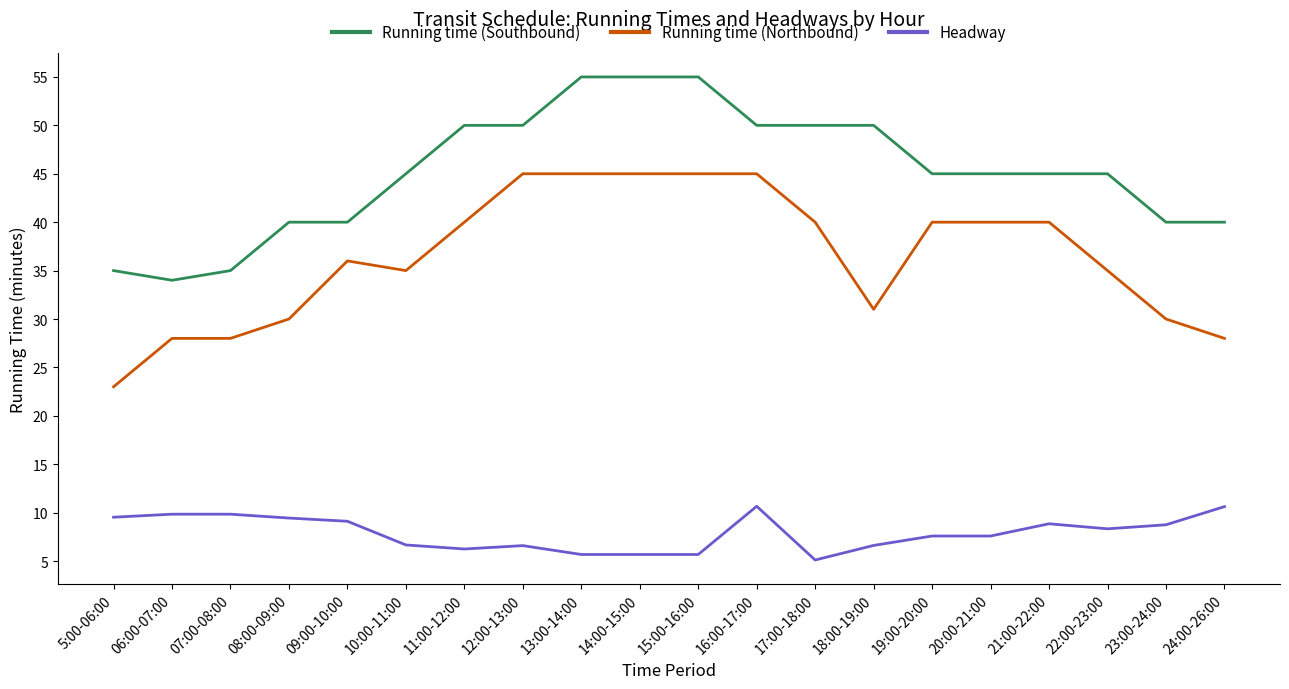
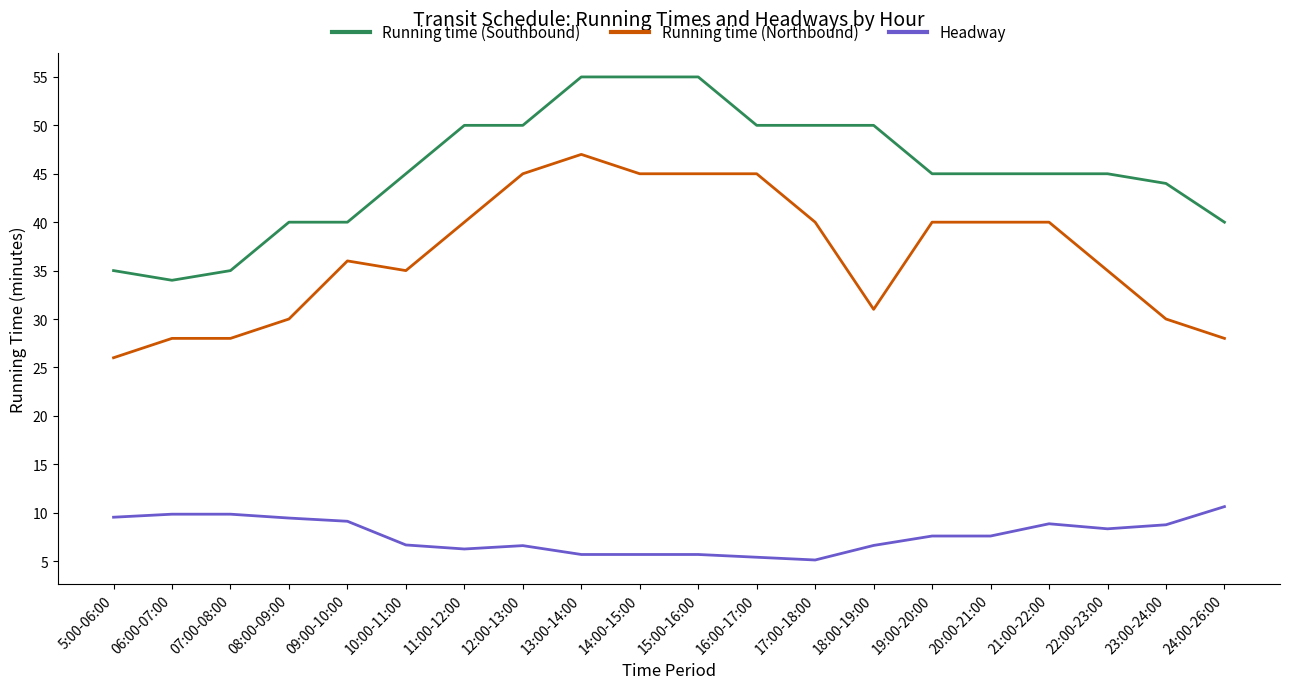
  {
    "Running time (Southbound)": {
      "5:00-06:00": 35,
      "06:00-07:00": 34,
      "07:00-08:00": 35,
      "08:00-09:00": 40,
      "09:00-10:00": 40,
      "10:00-11:00": 45,
      "11:00-12:00": 50,
      "12:00-13:00": 50,
      "13:00-14:00": 55,
      "14:00-15:00": 55,
      "15:00-16:00": 55,
      "16:00-17:00": 50,
      "17:00-18:00": 50,
      "18:00-19:00": 50,
      "19:00-20:00": 45,
      "20:00-21:00": 45,
      "21:00-22:00": 45,
      "22:00-23:00": 45,
-     "23:00-24:00": 40,
+     "23:00-24:00": 44,
      "24:00-26:00": 40
    },
    "Running time (Northbound)": {
-     "5:00-06:00": 23,
+     "5:00-06:00": 26,
      "06:00-07:00": 28,
      "07:00-08:00": 28,
      "08:00-09:00": 30,
      "09:00-10:00": 36,
      "10:00-11:00": 35,
      "11:00-12:00": 40,
      "12:00-13:00": 45,
-     "13:00-14:00": 45,
+     "13:00-14:00": 47,
      "14:00-15:00": 45,
      "15:00-16:00": 45,
      "16:00-17:00": 45,
      "17:00-18:00": 40,
      "18:00-19:00": 31,
      "19:00-20:00": 40,
      "20:00-21:00": 40,
      "21:00-22:00": 40,
      "22:00-23:00": 35,
      "23:00-24:00": 30,
      "24:00-26:00": 28
    },
    "Headway": {
      "5:00-06:00": 10,
      "06:00-07:00": 10,
      "07:00-08:00": 10,
      "08:00-09:00": 9,
      "09:00-10:00": 9,
      "10:00-11:00": 7,
      "11:00-12:00": 6,
      "12:00-13:00": 7,
      "13:00-14:00": 6,
      "14:00-15:00": 6,
      "15:00-16:00": 6,
-     "16:00-17:00": 11,
+     "16:00-17:00": 5,
      "17:00-18:00": 5,
      "18:00-19:00": 7,
      "19:00-20:00": 8,
      "20:00-21:00": 8,
      "21:00-22:00": 9,
      "22:00-23:00": 8,
      "23:00-24:00": 9,
      "24:00-26:00": 11
    }
  }
